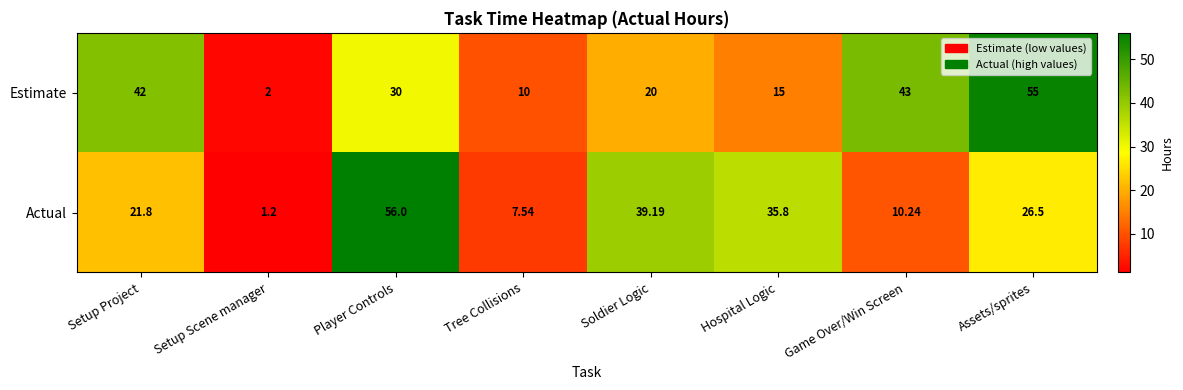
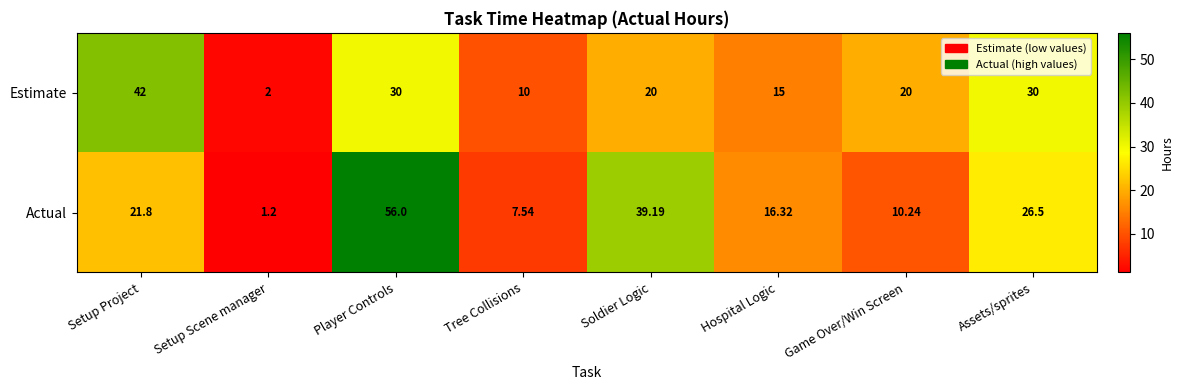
  {
    "Estimate": {
      "Setup Project": 42,
      "Setup Scene manager": 2,
      "Player Controls": 30,
      "Tree Collisions": 10,
      "Soldier Logic": 20,
      "Hospital Logic": 15,
-     "Game Over/Win Screen": 43,
-     "Assets/sprites": 55
+     "Game Over/Win Screen": 20,
+     "Assets/sprites": 30
    },
    "Actual": {
      "Setup Project": 21.8,
      "Setup Scene manager": 1.2,
      "Player Controls": 56.0,
      "Tree Collisions": 7.54,
      "Soldier Logic": 39.19,
-     "Hospital Logic": 35.8,
+     "Hospital Logic": 16.32,
      "Game Over/Win Screen": 10.24,
      "Assets/sprites": 26.5
    }
  }
